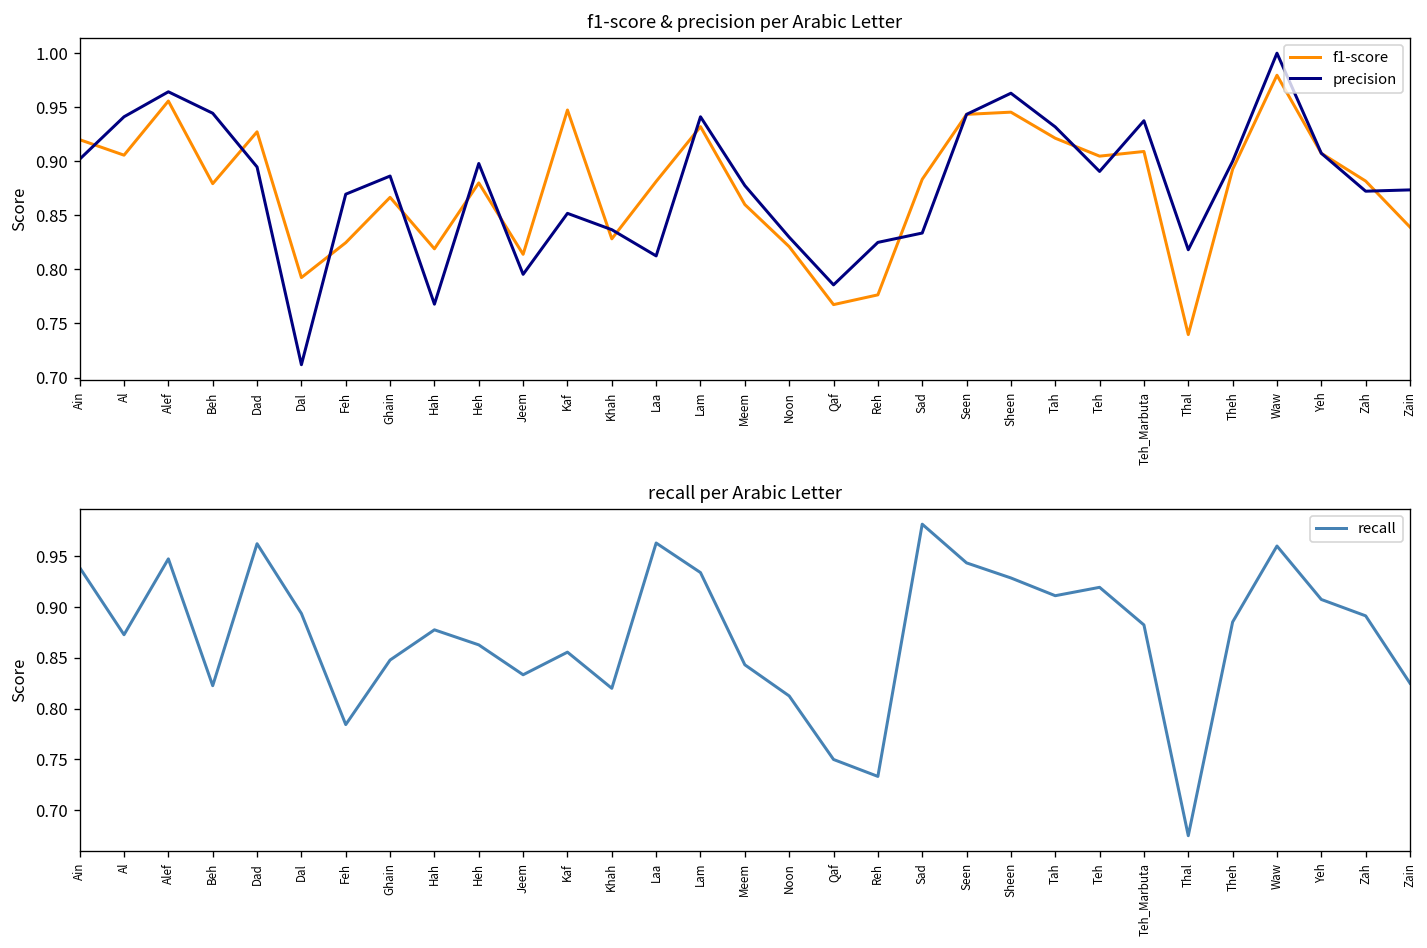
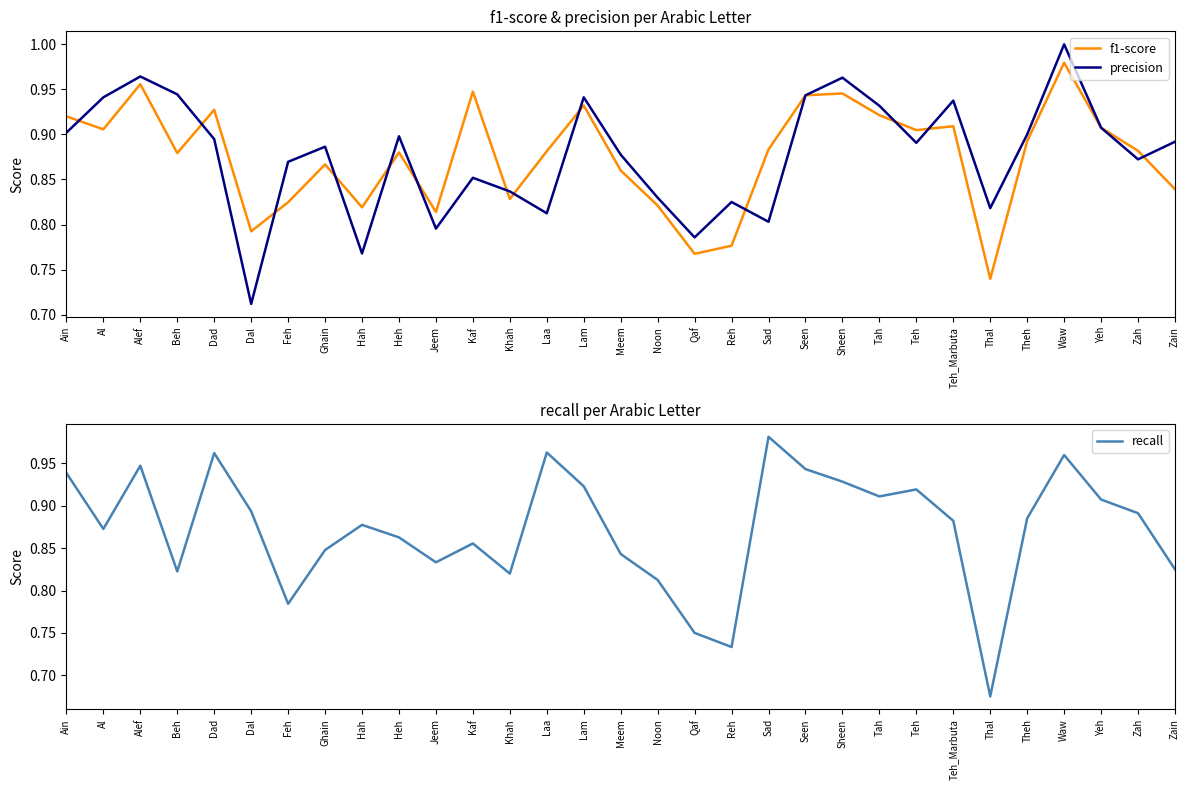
  {
    "f1-score & precision per Arabic Letter": {
      "f1-score": {
        "Ain": 0.92,
        "Al": 0.91,
        "Alef": 0.96,
        "Beh": 0.88,
        "Dad": 0.93,
        "Dal": 0.79,
        "Feh": 0.82,
        "Ghain": 0.87,
        "Hah": 0.82,
        "Heh": 0.88,
        "Jeem": 0.81,
        "Kaf": 0.95,
        "Khah": 0.83,
        "Laa": 0.88,
        "Lam": 0.93,
        "Meem": 0.86,
        "Noon": 0.82,
        "Qaf": 0.77,
        "Reh": 0.78,
        "Sad": 0.88,
        "Sheen": 0.95,
        "Tah": 0.92,
        "Teh": 0.90,
        "Teh_Marbuta": 0.91,
        "Thal": 0.74,
        "Theh": 0.89,
        "Waw": 0.98,
        "Zah": 0.88,
        "Zain": 0.84
      },
      "precision": {
        "Ain": 0.90,
        "Al": 0.94,
        "Alef": 0.96,
        "Beh": 0.94,
        "Dad": 0.89,
        "Dal": 0.71,
        "Feh": 0.87,
        "Ghain": 0.89,
        "Hah": 0.77,
        "Heh": 0.90,
        "Jeem": 0.80,
        "Kaf": 0.85,
        "Khah": 0.84,
        "Laa": 0.81,
        "Lam": 0.94,
        "Meem": 0.88,
        "Noon": 0.83,
        "Qaf": 0.79,
        "Reh": 0.83,
-       "Sad": 0.83,
+       "Sad": 0.80,
        "Sheen": 0.96,
        "Tah": 0.93,
        "Teh": 0.89,
        "Teh_Marbuta": 0.94,
        "Thal": 0.82,
        "Theh": 0.90,
        "Waw": 1.00,
        "Zah": 0.87,
-       "Zain": 0.87
+       "Zain": 0.89
      }
    },
    "recall per Arabic Letter": {
      "Ain": 0.94,
      "Al": 0.87,
      "Alef": 0.95,
      "Beh": 0.82,
      "Dad": 0.96,
      "Dal": 0.89,
      "Feh": 0.78,
      "Ghain": 0.85,
      "Hah": 0.88,
      "Heh": 0.86,
      "Jeem": 0.83,
      "Kaf": 0.86,
      "Khah": 0.82,
      "Laa": 0.96,
-     "Lam": 0.93,
+     "Lam": 0.92,
      "Meem": 0.84,
      "Noon": 0.81,
      "Qaf": 0.75,
      "Reh": 0.73,
      "Sad": 0.98,
      "Seen": 0.94,
      "Sheen": 0.93,
      "Tah": 0.91,
      "Teh": 0.92,
      "Teh_Marbuta": 0.88,
      "Thal": 0.68,
      "Theh": 0.89,
      "Waw": 0.96,
      "Yeh": 0.91,
      "Zah": 0.89,
      "Zain": 0.83
    }
  }
